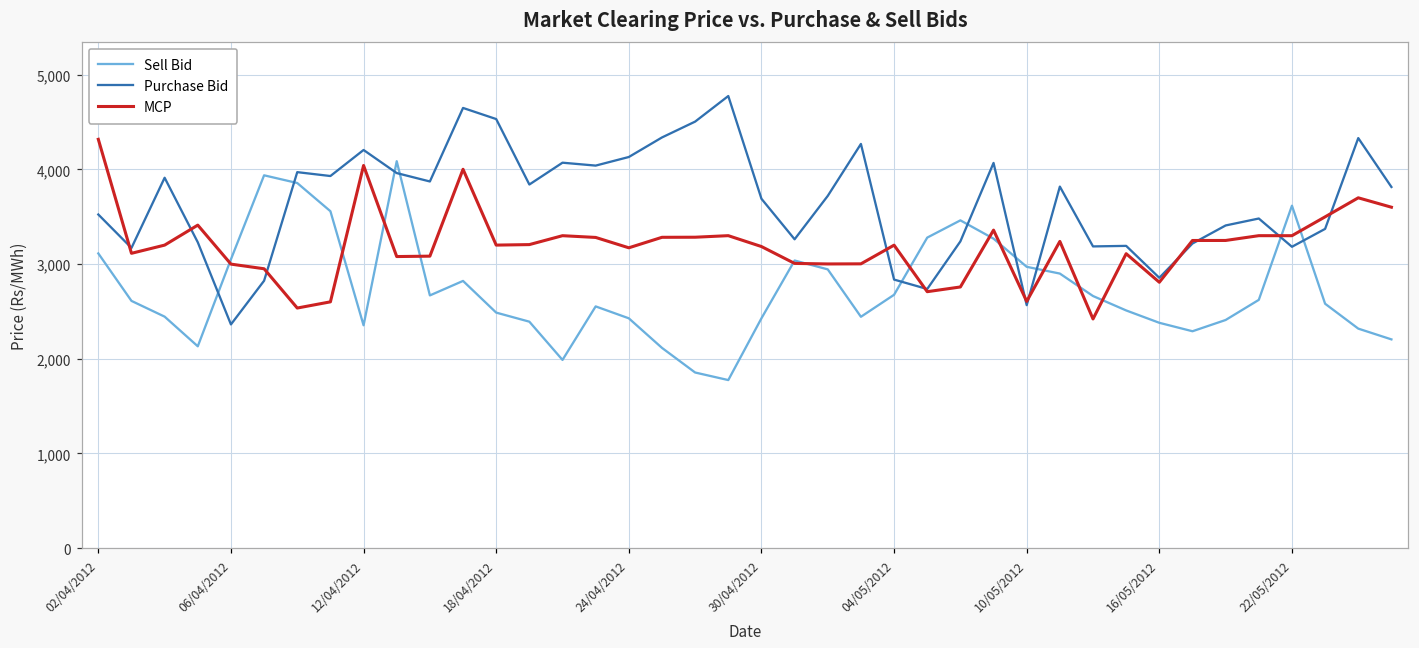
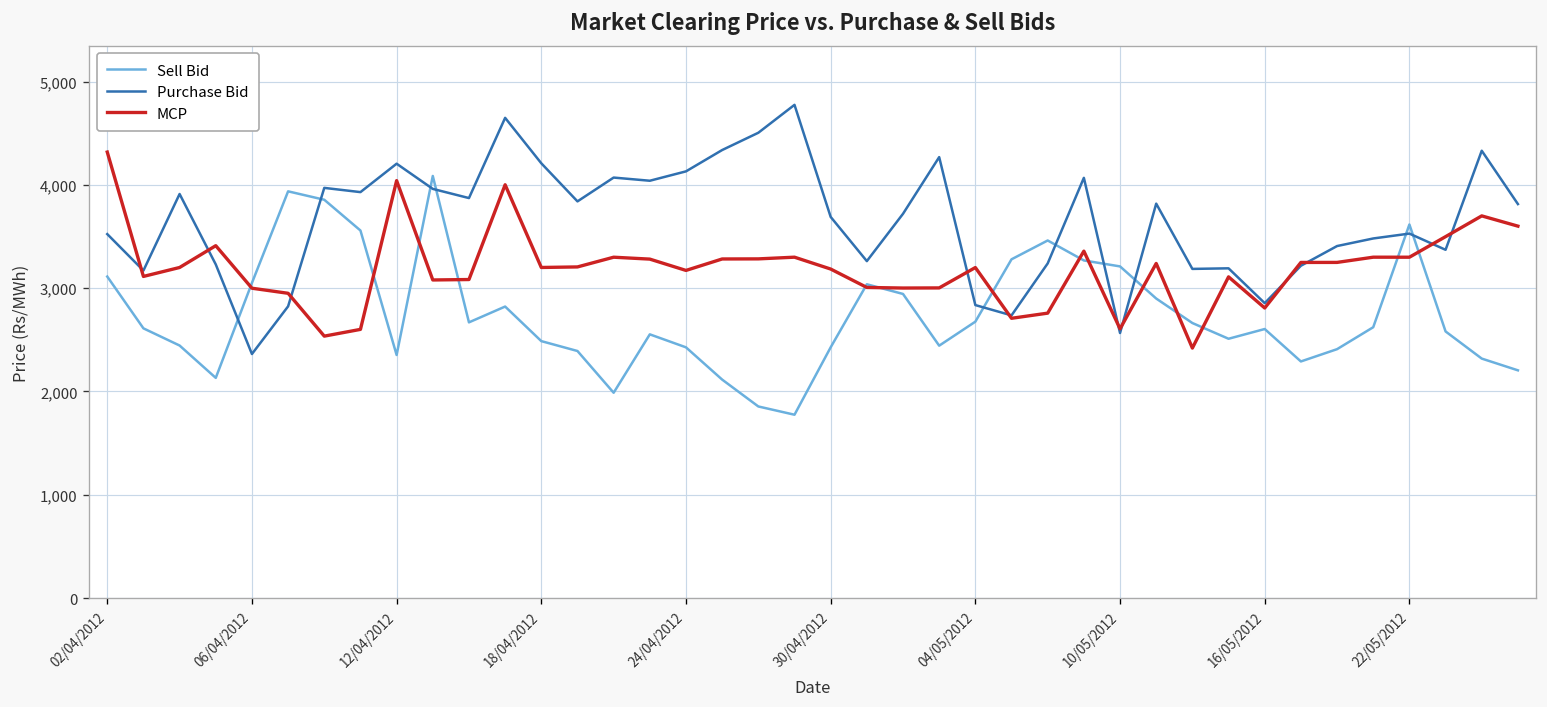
  {
    "Sell Bid": {
      "02/04/2012": "3,100",
      "06/04/2012": "3,100",
      "12/04/2012": "2,400",
      "18/04/2012": "2,500",
      "24/04/2012": "2,400",
      "30/04/2012": "2,400",
      "04/05/2012": "2,700",
-     "10/05/2012": "3,000",
-     "16/05/2012": "2,400",
+     "10/05/2012": "3,200",
+     "16/05/2012": "2,600",
      "22/05/2012": "3,600"
    },
    "Purchase Bid": {
      "02/04/2012": "3,500",
      "06/04/2012": "2,400",
      "12/04/2012": "4,200",
-     "18/04/2012": "4,500",
+     "18/04/2012": "4,200",
      "24/04/2012": "4,100",
      "30/04/2012": "3,700",
      "04/05/2012": "2,800",
      "10/05/2012": "2,600",
      "16/05/2012": "2,900",
-     "22/05/2012": "3,200"
+     "22/05/2012": "3,500"
    },
    "MCP": {
      "02/04/2012": "4,300",
      "06/04/2012": "3,000",
      "12/04/2012": "4,000",
      "18/04/2012": "3,200",
      "24/04/2012": "3,200",
      "30/04/2012": "3,200",
      "04/05/2012": "3,200",
      "10/05/2012": "2,600",
      "16/05/2012": "2,800",
      "22/05/2012": "3,300"
    }
  }
